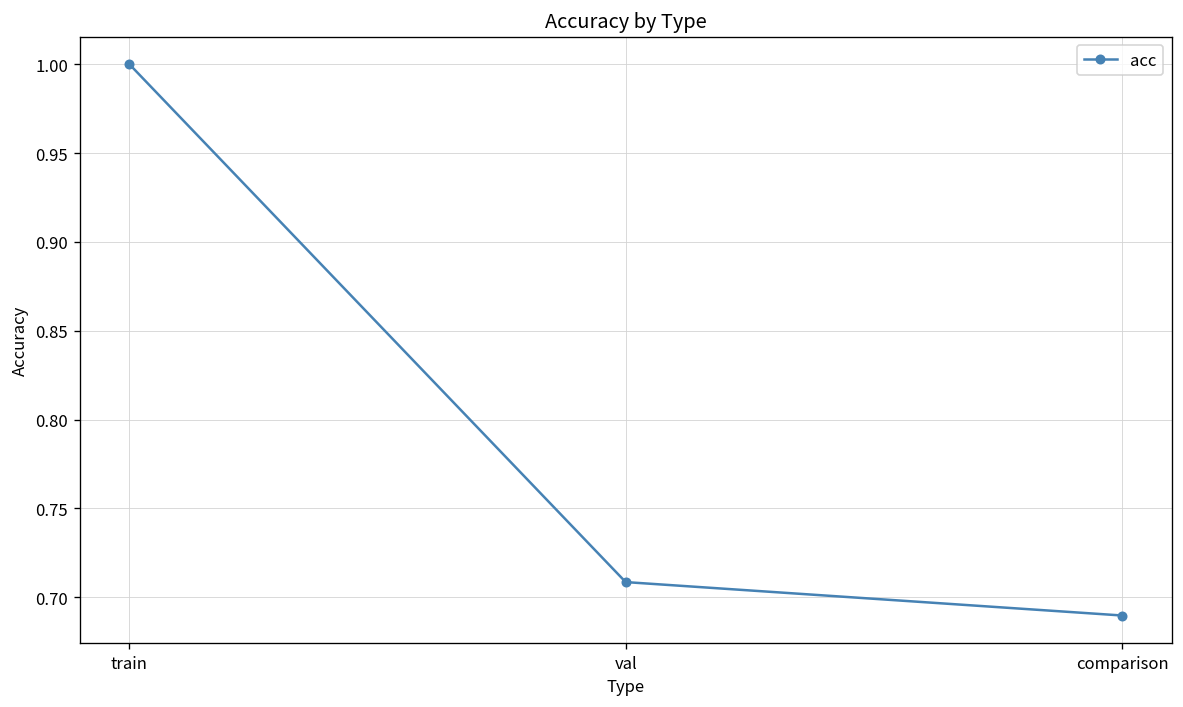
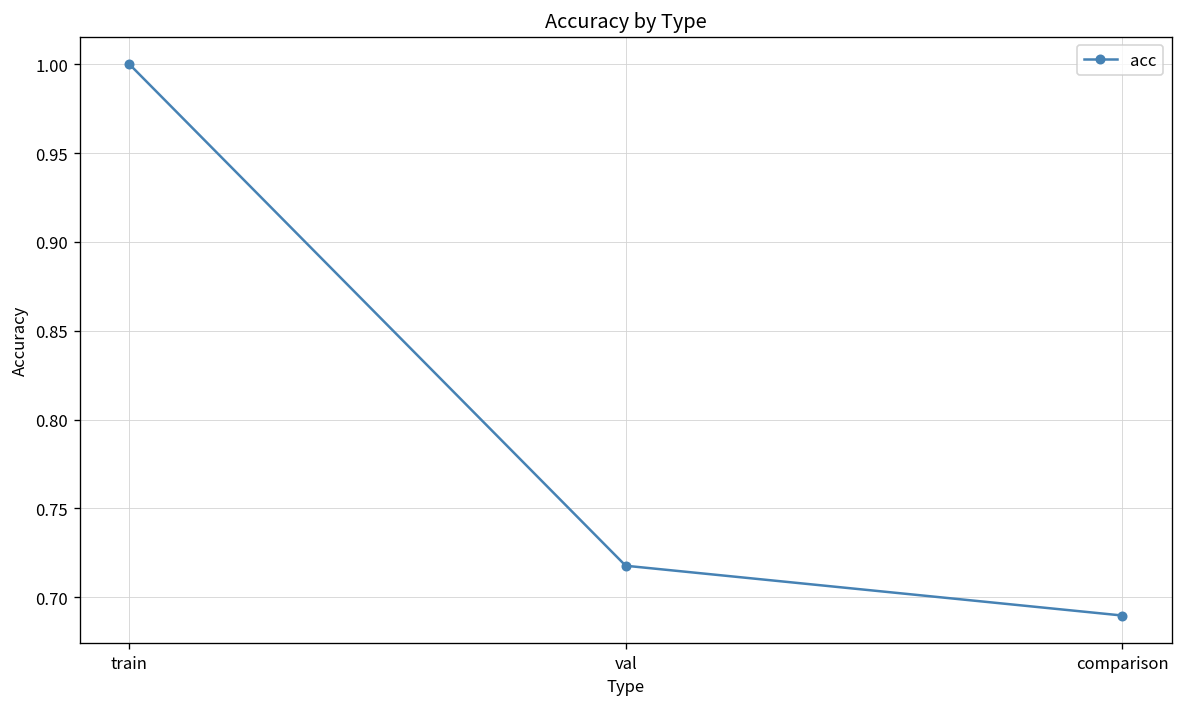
  {
    "train": 1.000,
-   "val": 0.709,
+   "val": 0.718,
    "comparison": 0.690
  }
